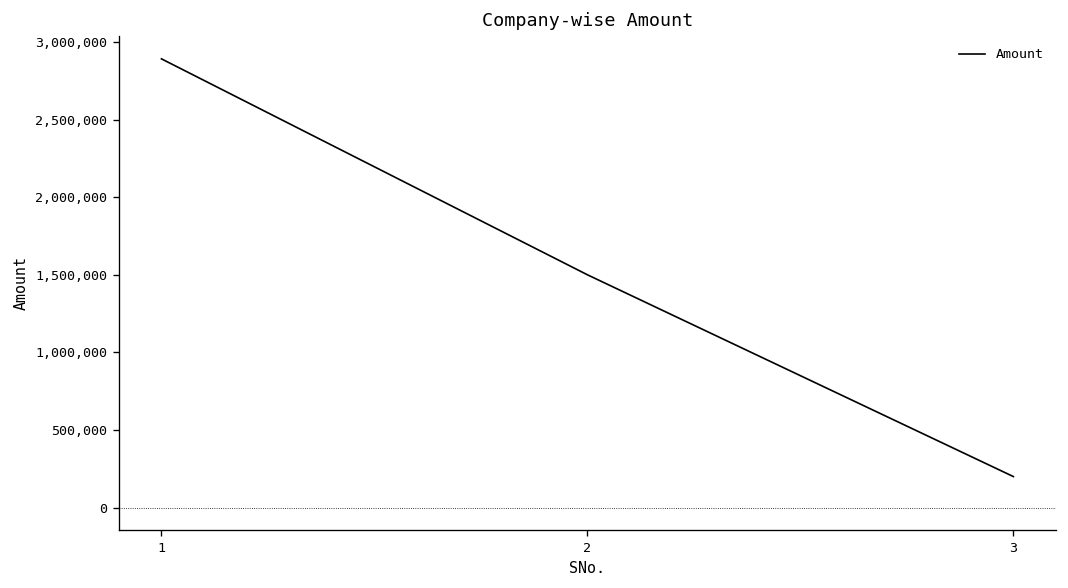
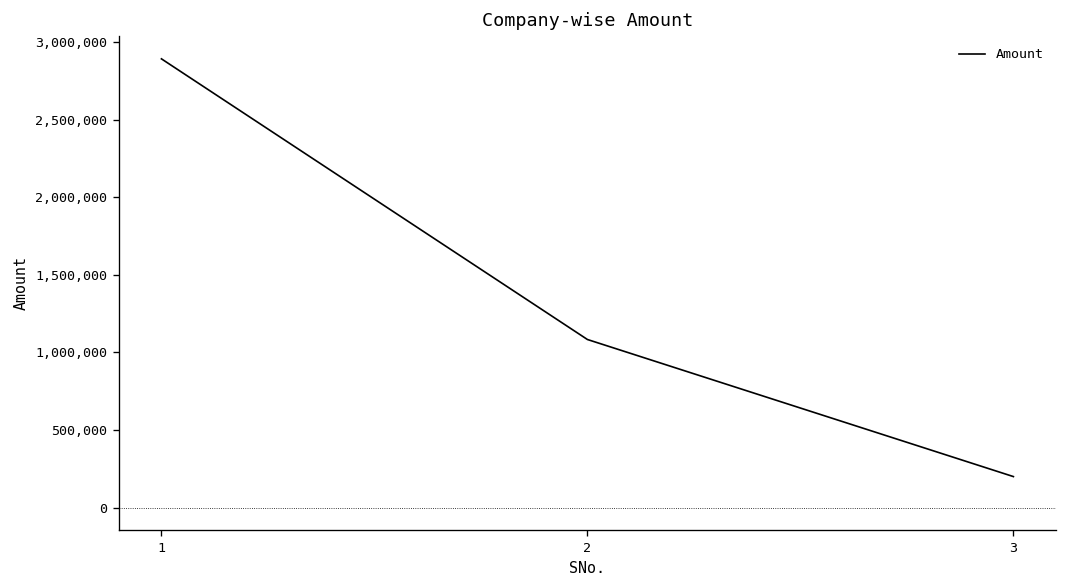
  {
    "1": "2,890,000",
-   "2": "1,500,000",
+   "2": "1,080,000",
    "3": "200,000"
  }
